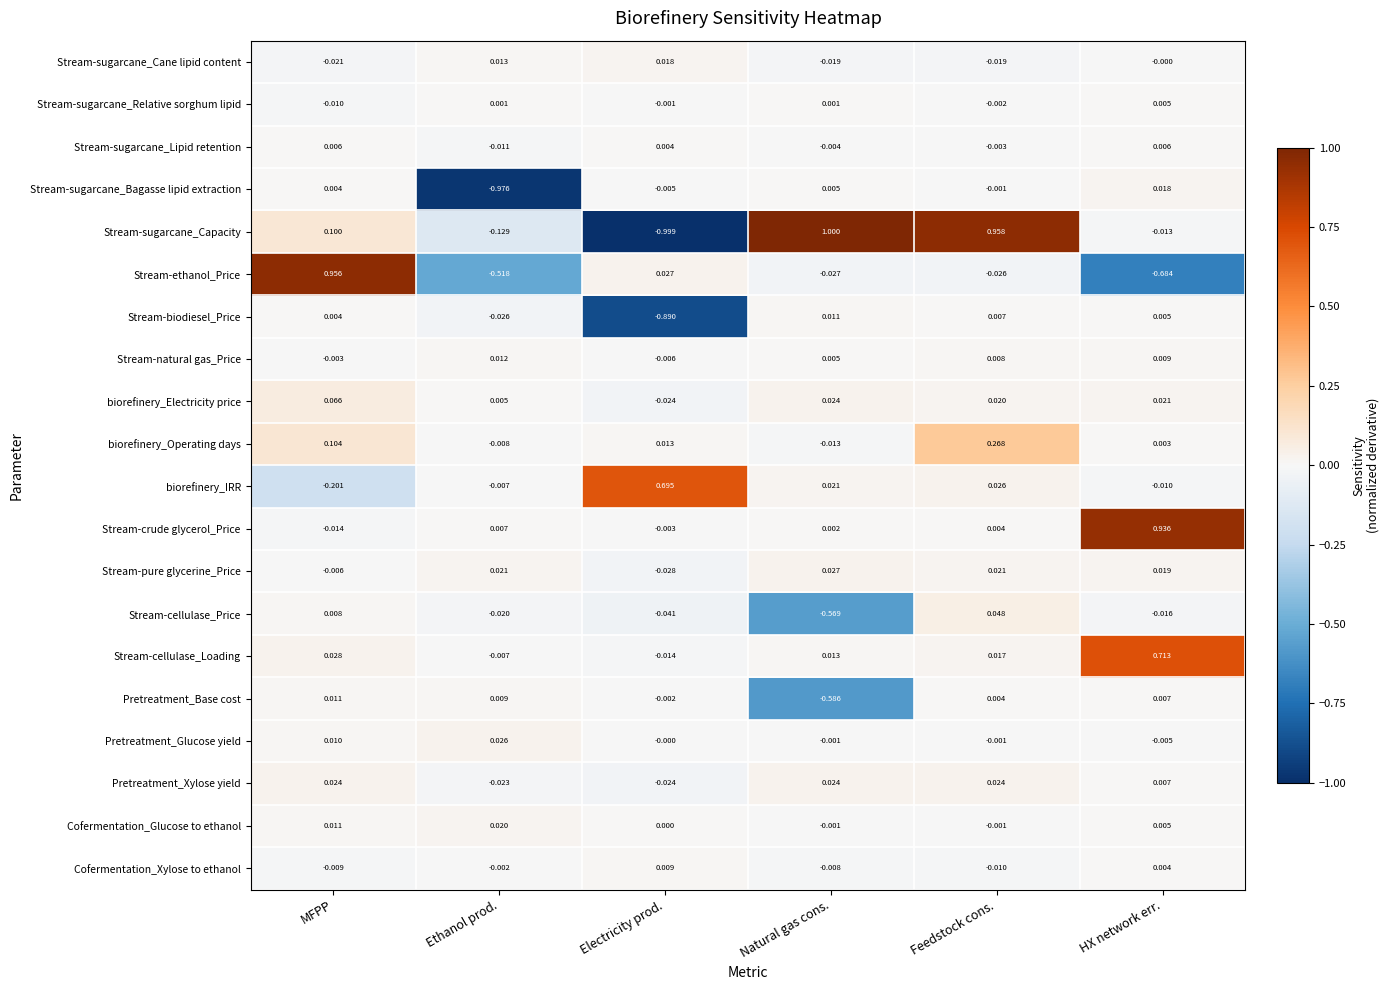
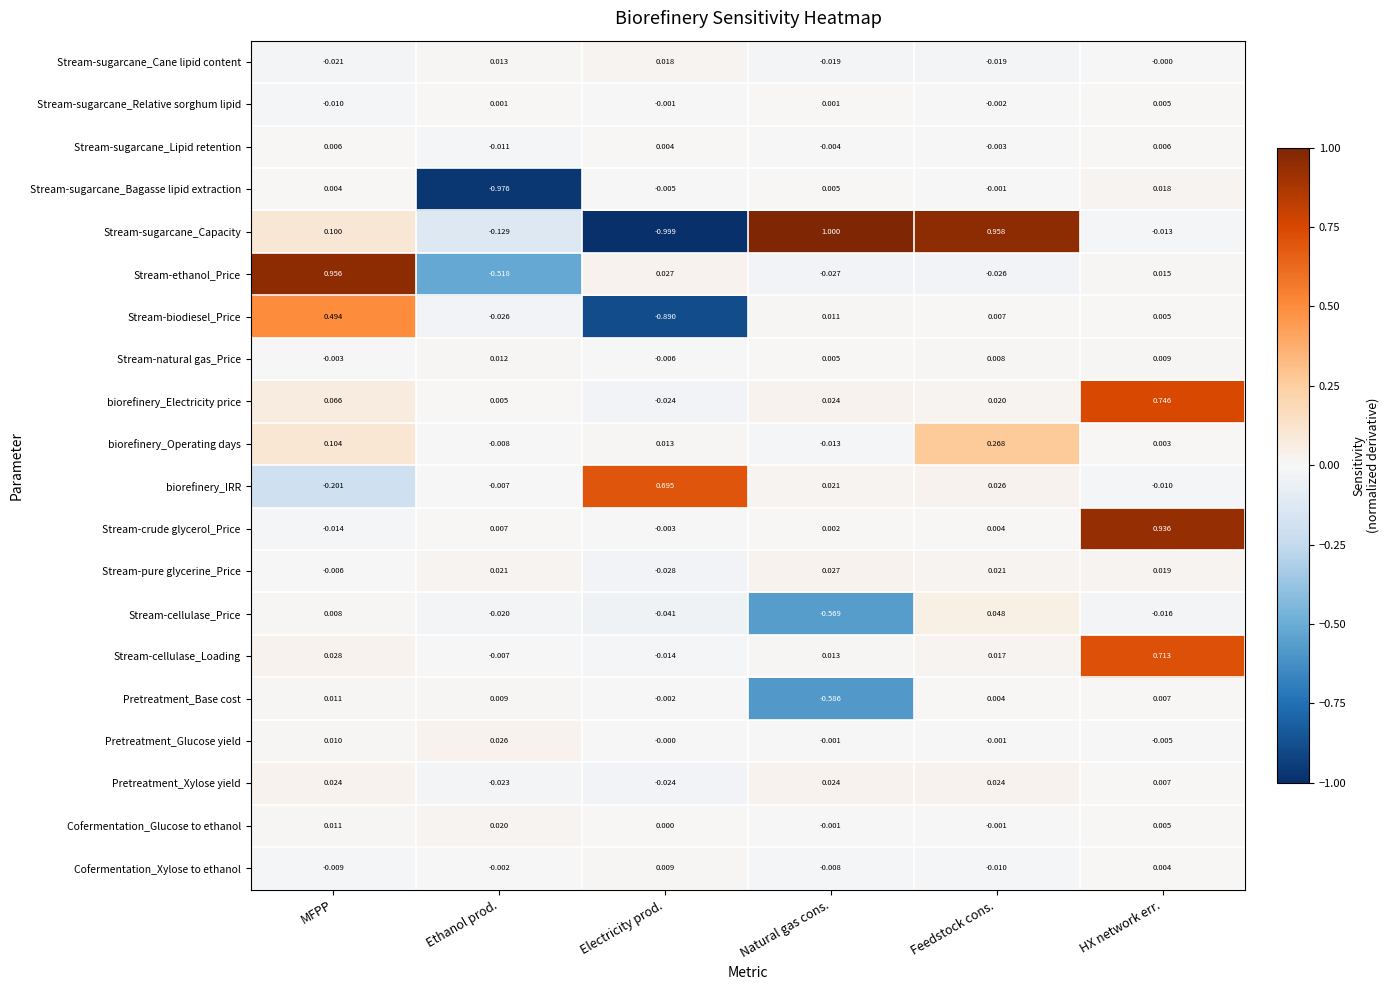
  {
    "Stream-sugarcane_Cane lipid content": {
      "MFPP": -0.021,
      "Ethanol prod.": 0.013,
      "Electricity prod.": 0.018,
      "Natural gas cons.": -0.019,
      "Feedstock cons.": -0.019,
      "HX network err.": -0.000
    },
    "Stream-sugarcane_Relative sorghum lipid": {
      "MFPP": -0.010,
      "Ethanol prod.": 0.001,
      "Electricity prod.": -0.001,
      "Natural gas cons.": 0.001,
      "Feedstock cons.": -0.002,
      "HX network err.": 0.005
    },
    "Stream-sugarcane_Lipid retention": {
      "MFPP": 0.006,
      "Ethanol prod.": -0.011,
      "Electricity prod.": 0.004,
      "Natural gas cons.": -0.004,
      "Feedstock cons.": -0.003,
      "HX network err.": 0.006
    },
    "Stream-sugarcane_Bagasse lipid extraction": {
      "MFPP": 0.004,
      "Ethanol prod.": -0.976,
      "Electricity prod.": -0.005,
      "Natural gas cons.": 0.005,
      "Feedstock cons.": -0.001,
      "HX network err.": 0.018
    },
    "Stream-sugarcane_Capacity": {
      "MFPP": 0.100,
      "Ethanol prod.": -0.129,
      "Electricity prod.": -0.999,
      "Natural gas cons.": 1.000,
      "Feedstock cons.": 0.958,
      "HX network err.": -0.013
    },
    "Stream-ethanol_Price": {
      "MFPP": 0.956,
      "Ethanol prod.": -0.518,
      "Electricity prod.": 0.027,
      "Natural gas cons.": -0.027,
      "Feedstock cons.": -0.026,
-     "HX network err.": -0.684
+     "HX network err.": 0.015
    },
    "Stream-biodiesel_Price": {
-     "MFPP": 0.004,
+     "MFPP": 0.494,
      "Ethanol prod.": -0.026,
      "Electricity prod.": -0.890,
      "Natural gas cons.": 0.011,
      "Feedstock cons.": 0.007,
      "HX network err.": 0.005
    },
    "Stream-natural gas_Price": {
      "MFPP": -0.003,
      "Ethanol prod.": 0.012,
      "Electricity prod.": -0.006,
      "Natural gas cons.": 0.005,
      "Feedstock cons.": 0.008,
      "HX network err.": 0.009
    },
    "biorefinery_Electricity price": {
      "MFPP": 0.066,
      "Ethanol prod.": 0.005,
      "Electricity prod.": -0.024,
      "Natural gas cons.": 0.024,
      "Feedstock cons.": 0.020,
-     "HX network err.": 0.021
+     "HX network err.": 0.746
    },
    "biorefinery_Operating days": {
      "MFPP": 0.104,
      "Ethanol prod.": -0.008,
      "Electricity prod.": 0.013,
      "Natural gas cons.": -0.013,
      "Feedstock cons.": 0.268,
      "HX network err.": 0.003
    },
    "biorefinery_IRR": {
      "MFPP": -0.201,
      "Ethanol prod.": -0.007,
      "Electricity prod.": 0.695,
      "Natural gas cons.": 0.021,
      "Feedstock cons.": 0.026,
      "HX network err.": -0.010
    },
    "Stream-crude glycerol_Price": {
      "MFPP": -0.014,
      "Ethanol prod.": 0.007,
      "Electricity prod.": -0.003,
      "Natural gas cons.": 0.002,
      "Feedstock cons.": 0.004,
      "HX network err.": 0.936
    },
    "Stream-pure glycerine_Price": {
      "MFPP": -0.006,
      "Ethanol prod.": 0.021,
      "Electricity prod.": -0.028,
      "Natural gas cons.": 0.027,
      "Feedstock cons.": 0.021,
      "HX network err.": 0.019
    },
    "Stream-cellulase_Price": {
      "MFPP": 0.008,
      "Ethanol prod.": -0.020,
      "Electricity prod.": -0.041,
      "Natural gas cons.": -0.569,
      "Feedstock cons.": 0.048,
      "HX network err.": -0.016
    },
    "Stream-cellulase_Loading": {
      "MFPP": 0.028,
      "Ethanol prod.": -0.007,
      "Electricity prod.": -0.014,
      "Natural gas cons.": 0.013,
      "Feedstock cons.": 0.017,
      "HX network err.": 0.713
    },
    "Pretreatment_Base cost": {
      "MFPP": 0.011,
      "Ethanol prod.": 0.009,
      "Electricity prod.": -0.002,
      "Natural gas cons.": -0.586,
      "Feedstock cons.": 0.004,
      "HX network err.": 0.007
    },
    "Pretreatment_Glucose yield": {
      "MFPP": 0.010,
      "Ethanol prod.": 0.026,
      "Electricity prod.": -0.000,
      "Natural gas cons.": -0.001,
      "Feedstock cons.": -0.001,
      "HX network err.": -0.005
    },
    "Pretreatment_Xylose yield": {
      "MFPP": 0.024,
      "Ethanol prod.": -0.023,
      "Electricity prod.": -0.024,
      "Natural gas cons.": 0.024,
      "Feedstock cons.": 0.024,
      "HX network err.": 0.007
    },
    "Cofermentation_Glucose to ethanol": {
      "MFPP": 0.011,
      "Ethanol prod.": 0.020,
      "Electricity prod.": 0.000,
      "Natural gas cons.": -0.001,
      "Feedstock cons.": -0.001,
      "HX network err.": 0.005
    },
    "Cofermentation_Xylose to ethanol": {
      "MFPP": -0.009,
      "Ethanol prod.": -0.002,
      "Electricity prod.": 0.009,
      "Natural gas cons.": -0.008,
      "Feedstock cons.": -0.010,
      "HX network err.": 0.004
    }
  }
